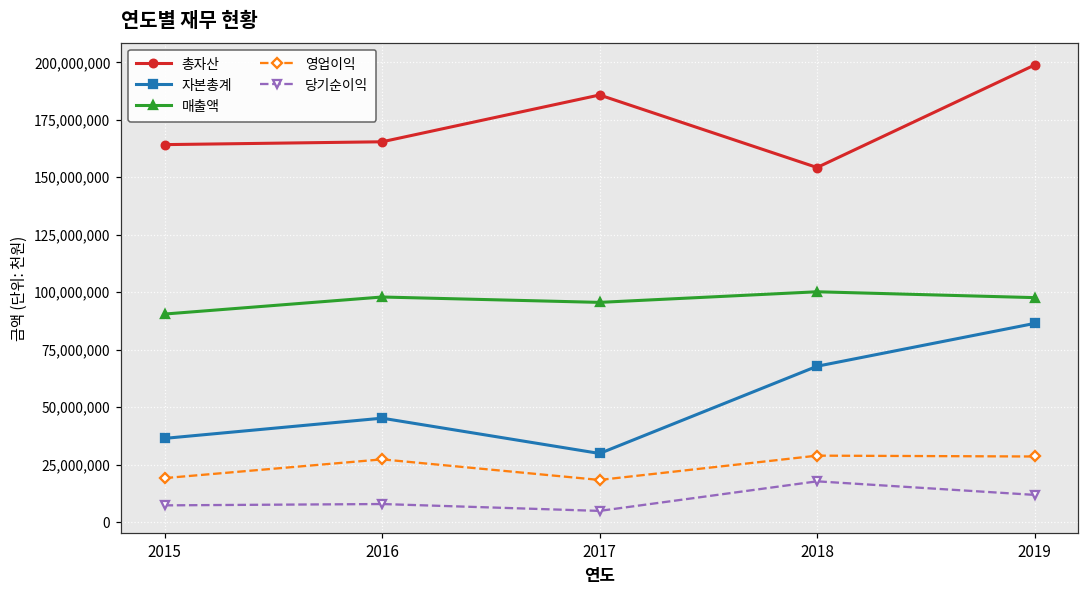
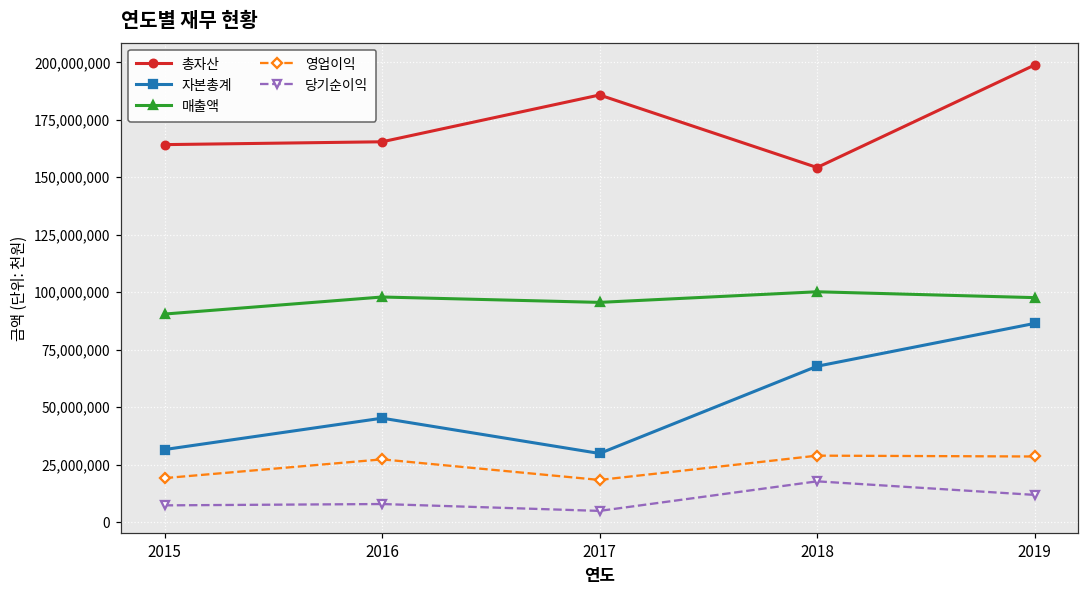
  {
    "총자산": {
      "2015": "164,000,000",
      "2016": "165,000,000",
      "2017": "186,000,000",
      "2018": "154,000,000",
      "2019": "199,000,000"
    },
    "자본총계": {
-     "2015": "36,000,000",
+     "2015": "32,000,000",
      "2016": "45,000,000",
      "2017": "30,000,000",
      "2018": "68,000,000",
      "2019": "86,000,000"
    },
    "매출액": {
      "2015": "90,000,000",
      "2016": "98,000,000",
      "2017": "96,000,000",
      "2018": "100,000,000",
      "2019": "98,000,000"
    },
    "영업이익": {
      "2015": "19,000,000",
      "2016": "27,000,000",
      "2017": "18,000,000",
      "2018": "29,000,000",
      "2019": "29,000,000"
    },
    "당기순이익": {
      "2015": "7,000,000",
      "2016": "8,000,000",
      "2017": "5,000,000",
      "2018": "18,000,000",
      "2019": "12,000,000"
    }
  }
